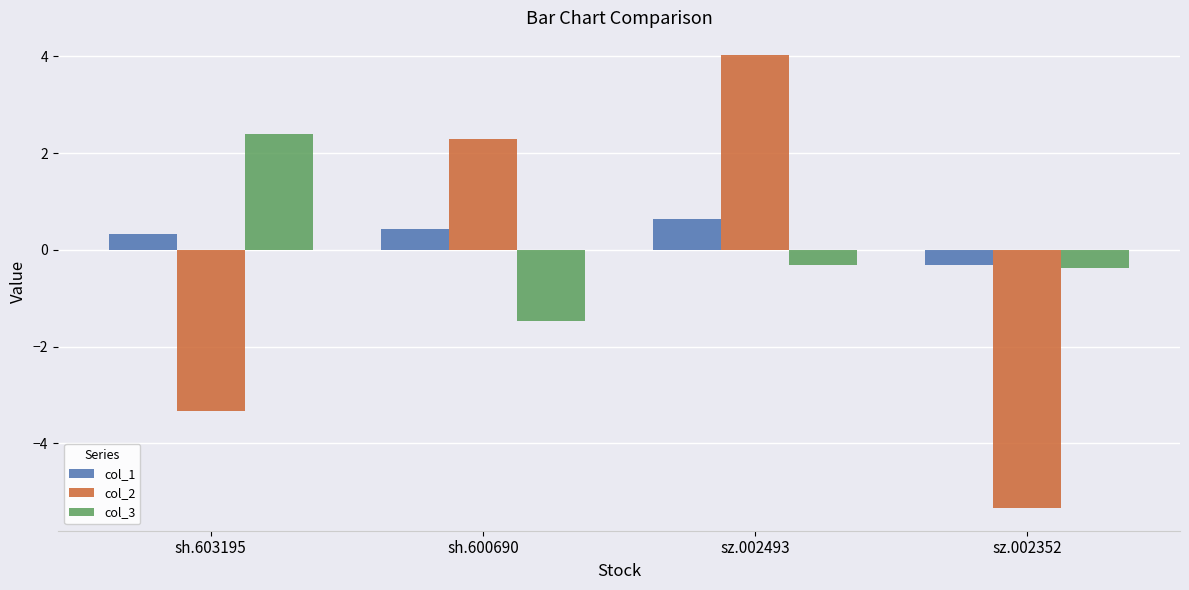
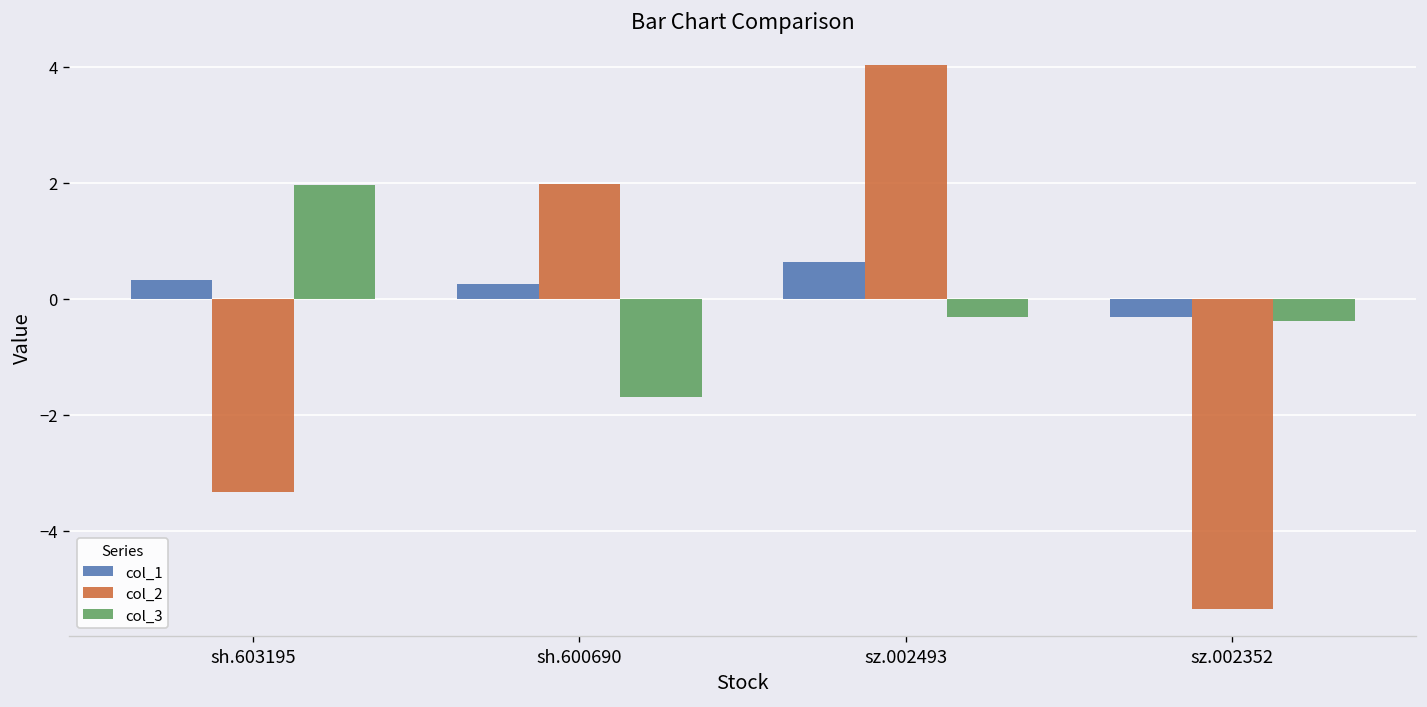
  {
    "col_1": {
      "sh.603195": 0.3,
-     "sh.600690": 0.4,
+     "sh.600690": 0.2,
      "sz.002493": 0.6,
      "sz.002352": -0.3
    },
    "col_2": {
      "sh.603195": -3.3,
-     "sh.600690": 2.3,
+     "sh.600690": 2.0,
      "sz.002493": 4.0,
      "sz.002352": -5.3
    },
    "col_3": {
-     "sh.603195": 2.4,
-     "sh.600690": -1.5,
+     "sh.603195": 2.0,
+     "sh.600690": -1.7,
      "sz.002493": -0.3,
      "sz.002352": -0.4
    }
  }
